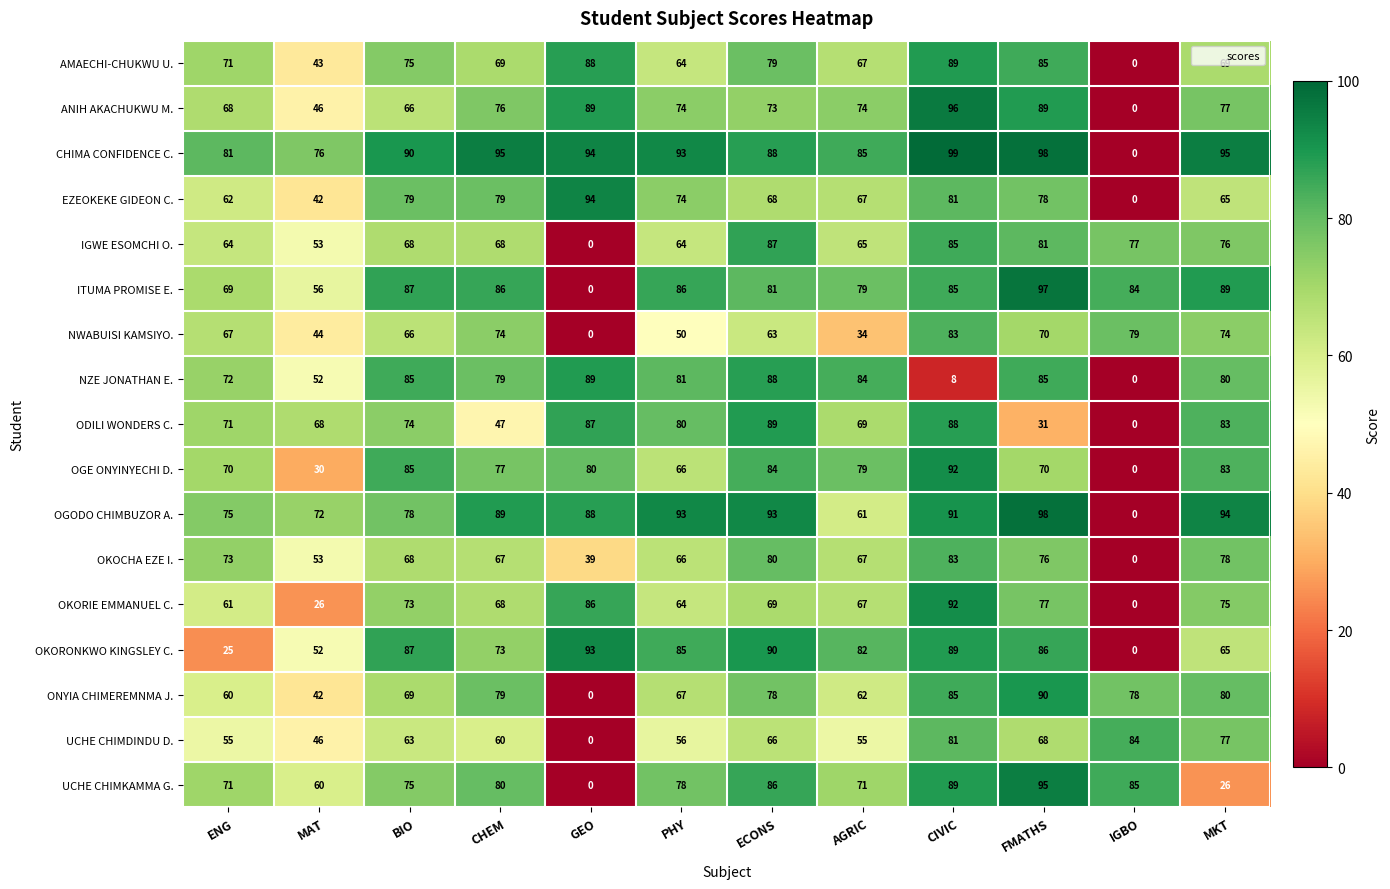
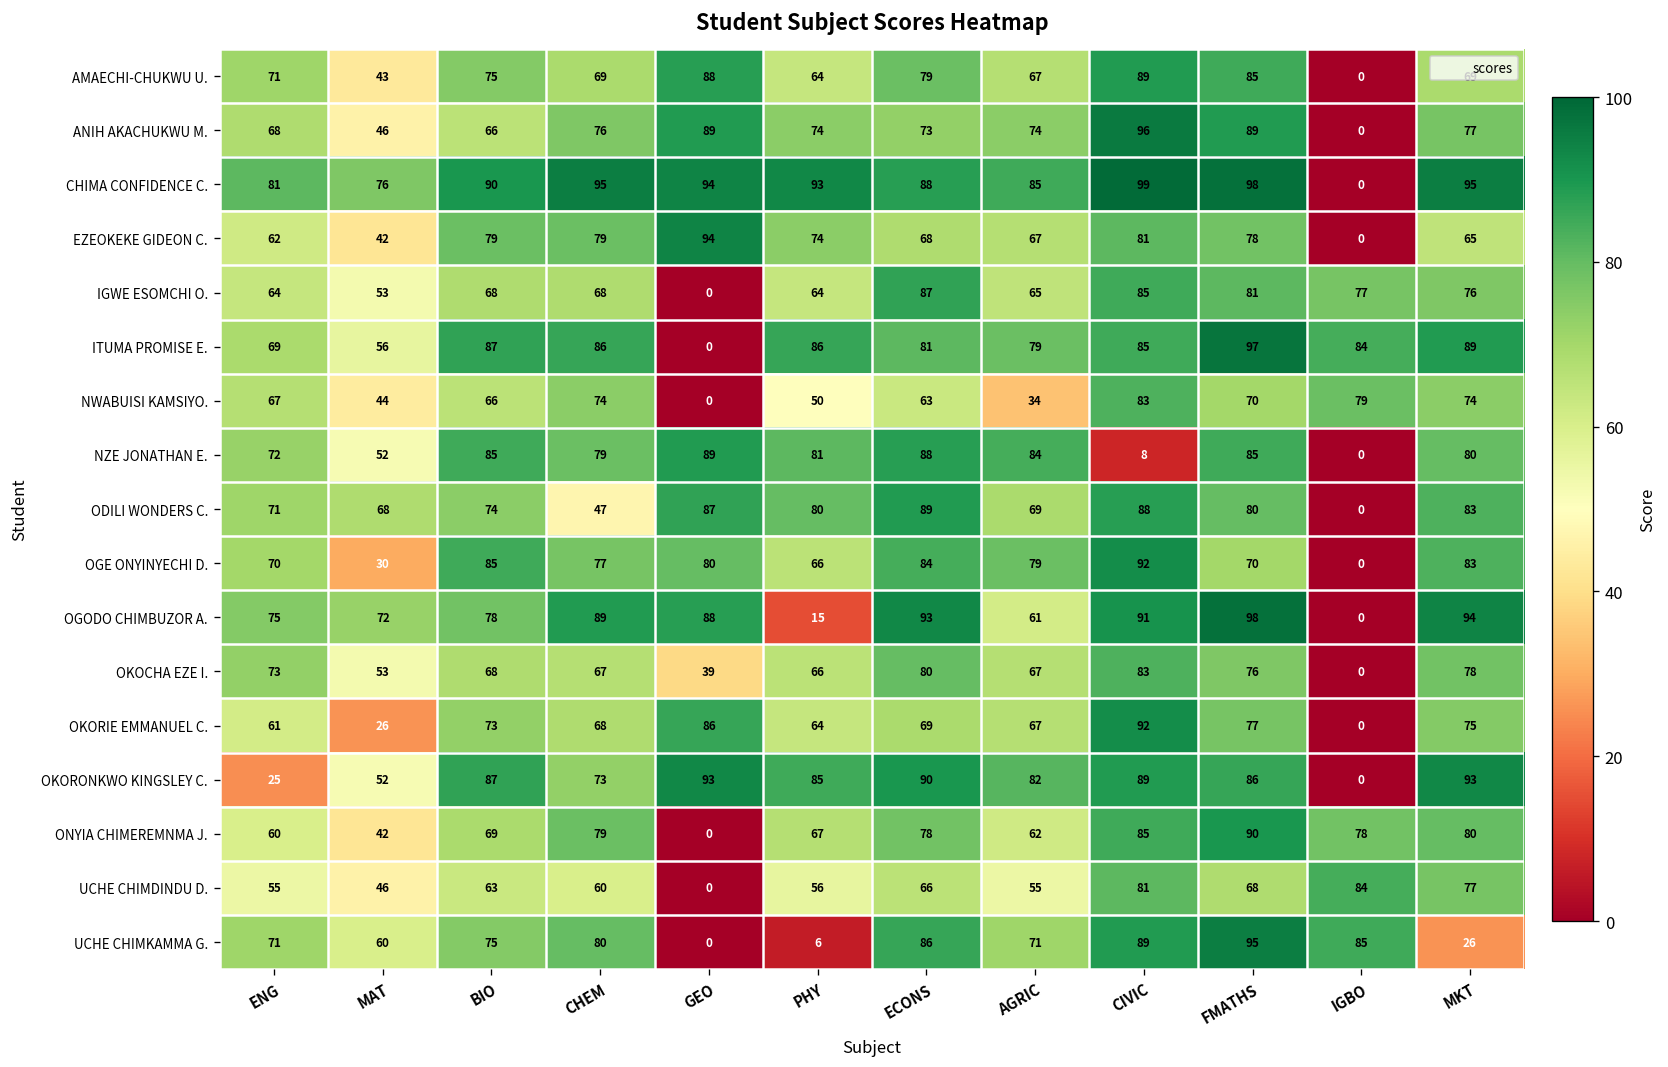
  {
    "ODILI WONDERS C.": {
      "ENG": 71,
      "MAT": 68,
      "BIO": 74,
      "CHEM": 47,
      "GEO": 87,
      "PHY": 80,
      "ECONS": 89,
      "AGRIC": 69,
      "CIVIC": 88,
-     "FMATHS": 31,
+     "FMATHS": 80,
      "IGBO": 0,
      "MKT": 83
    },
    "OGODO CHIMBUZOR A.": {
      "ENG": 75,
      "MAT": 72,
      "BIO": 78,
      "CHEM": 89,
      "GEO": 88,
-     "PHY": 93,
+     "PHY": 15,
      "ECONS": 93,
      "AGRIC": 61,
      "CIVIC": 91,
      "FMATHS": 98,
      "IGBO": 0,
      "MKT": 94
    },
    "OKORONKWO KINGSLEY C.": {
      "ENG": 25,
      "MAT": 52,
      "BIO": 87,
      "CHEM": 73,
      "GEO": 93,
      "PHY": 85,
      "ECONS": 90,
      "AGRIC": 82,
      "CIVIC": 89,
      "FMATHS": 86,
      "IGBO": 0,
-     "MKT": 65
+     "MKT": 93
    },
    "UCHE CHIMKAMMA G.": {
      "ENG": 71,
      "MAT": 60,
      "BIO": 75,
      "CHEM": 80,
      "GEO": 0,
-     "PHY": 78,
+     "PHY": 6,
      "ECONS": 86,
      "AGRIC": 71,
      "CIVIC": 89,
      "FMATHS": 95,
      "IGBO": 85,
      "MKT": 26
    }
  }
